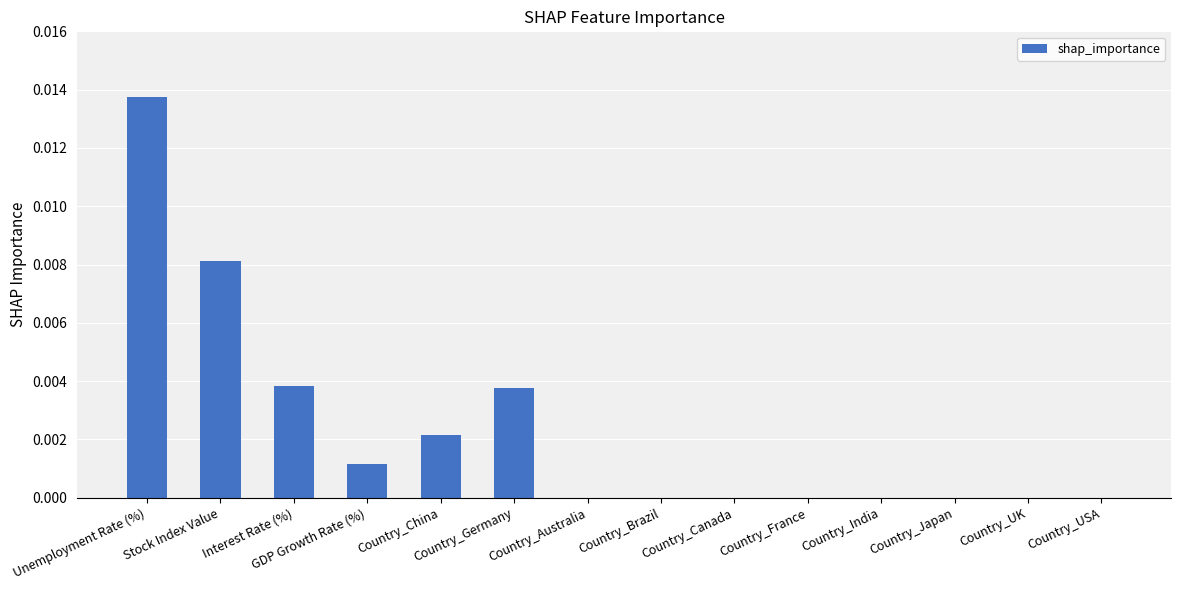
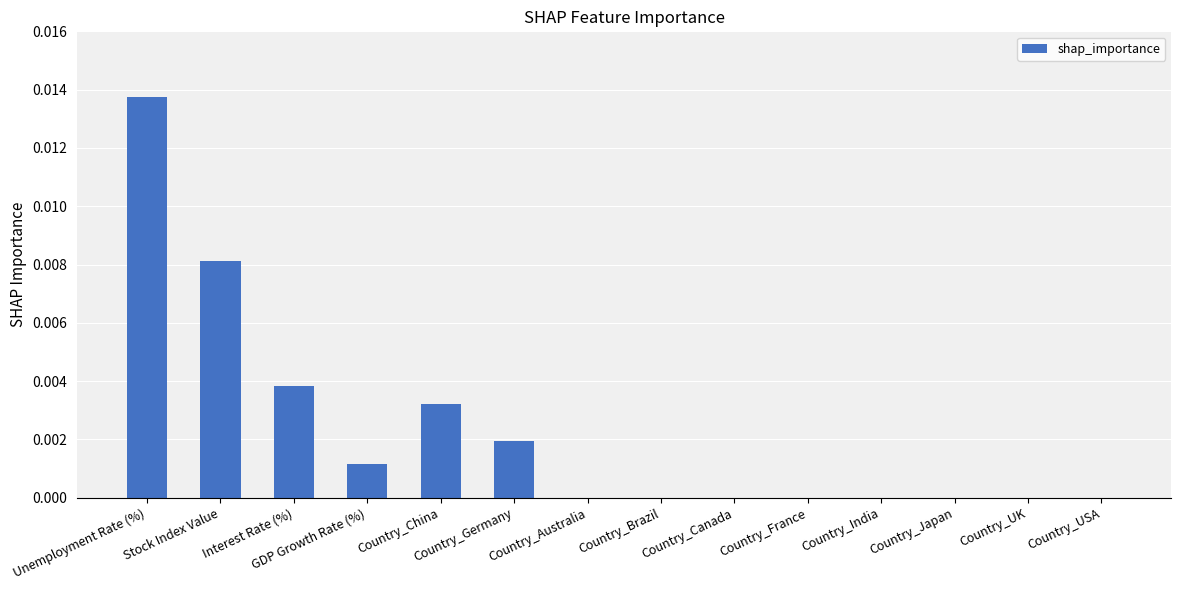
  {
    "Unemployment Rate (%)": 0.0137,
    "Stock Index Value": 0.0081,
    "Interest Rate (%)": 0.0038,
    "GDP Growth Rate (%)": 0.0011,
-   "Country_China": 0.0022,
-   "Country_Germany": 0.0038,
+   "Country_China": 0.0032,
+   "Country_Germany": 0.0020,
    "Country_Australia": 0.0000,
    "Country_Brazil": 0.0000,
    "Country_Canada": 0.0000,
    "Country_France": 0.0000,
    "Country_India": 0.0000,
    "Country_Japan": 0.0000,
    "Country_UK": 0.0000,
    "Country_USA": 0.0000
  }
